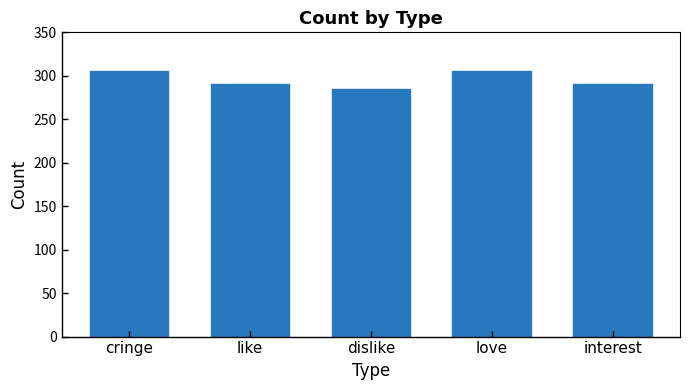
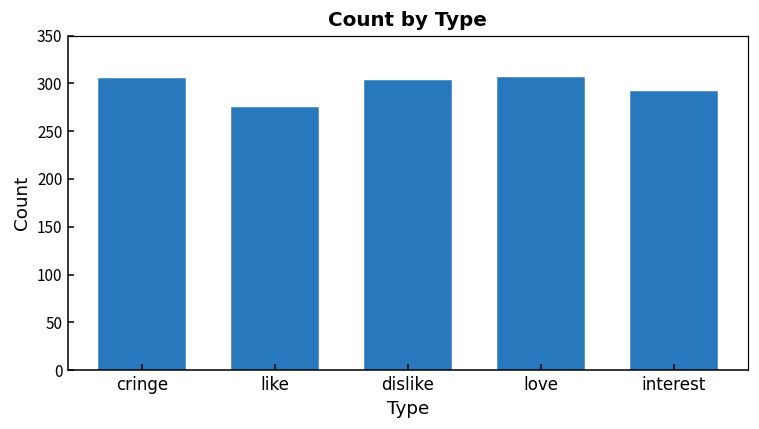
  {
    "cringe": 310,
-   "like": 290,
-   "dislike": 290,
+   "like": 270,
+   "dislike": 300,
    "love": 310,
    "interest": 290
  }
